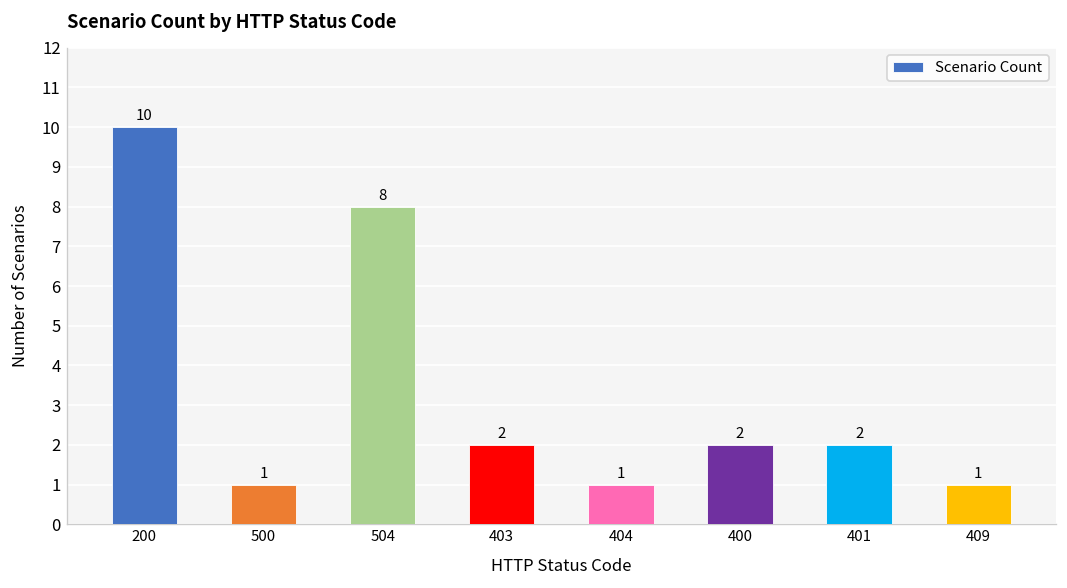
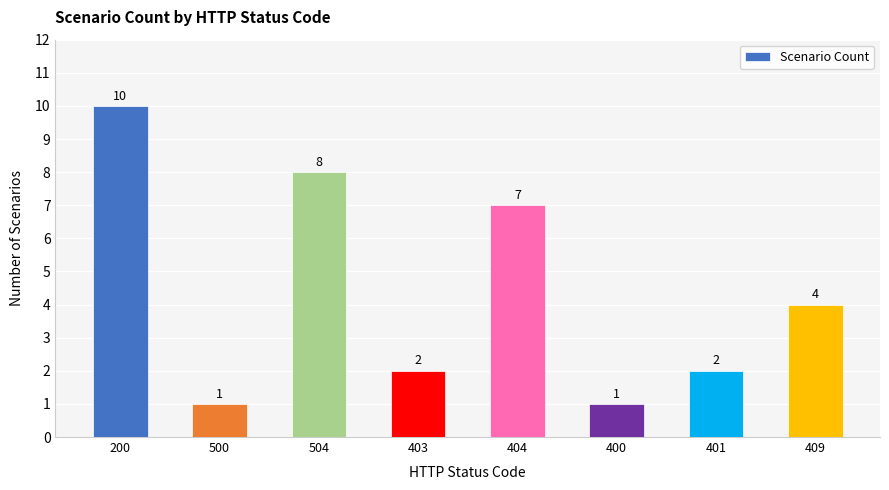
  {
    "200": 10,
    "500": 1,
    "504": 8,
    "403": 2,
-   "404": 1,
-   "400": 2,
+   "404": 7,
+   "400": 1,
    "401": 2,
-   "409": 1
+   "409": 4
  }
